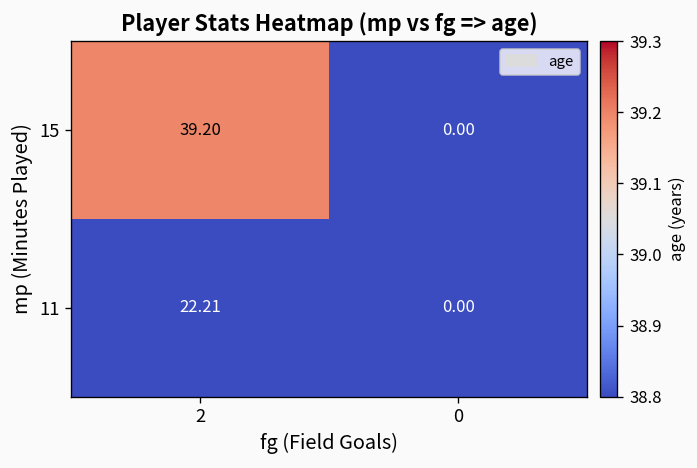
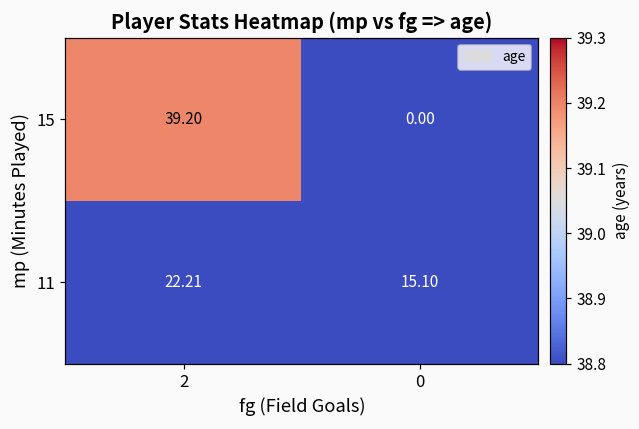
  {
    "15": {
      "2": 39.20,
      "0": 0.00
    },
    "11": {
      "2": 22.21,
-     "0": 0.00
+     "0": 15.10
    }
  }
